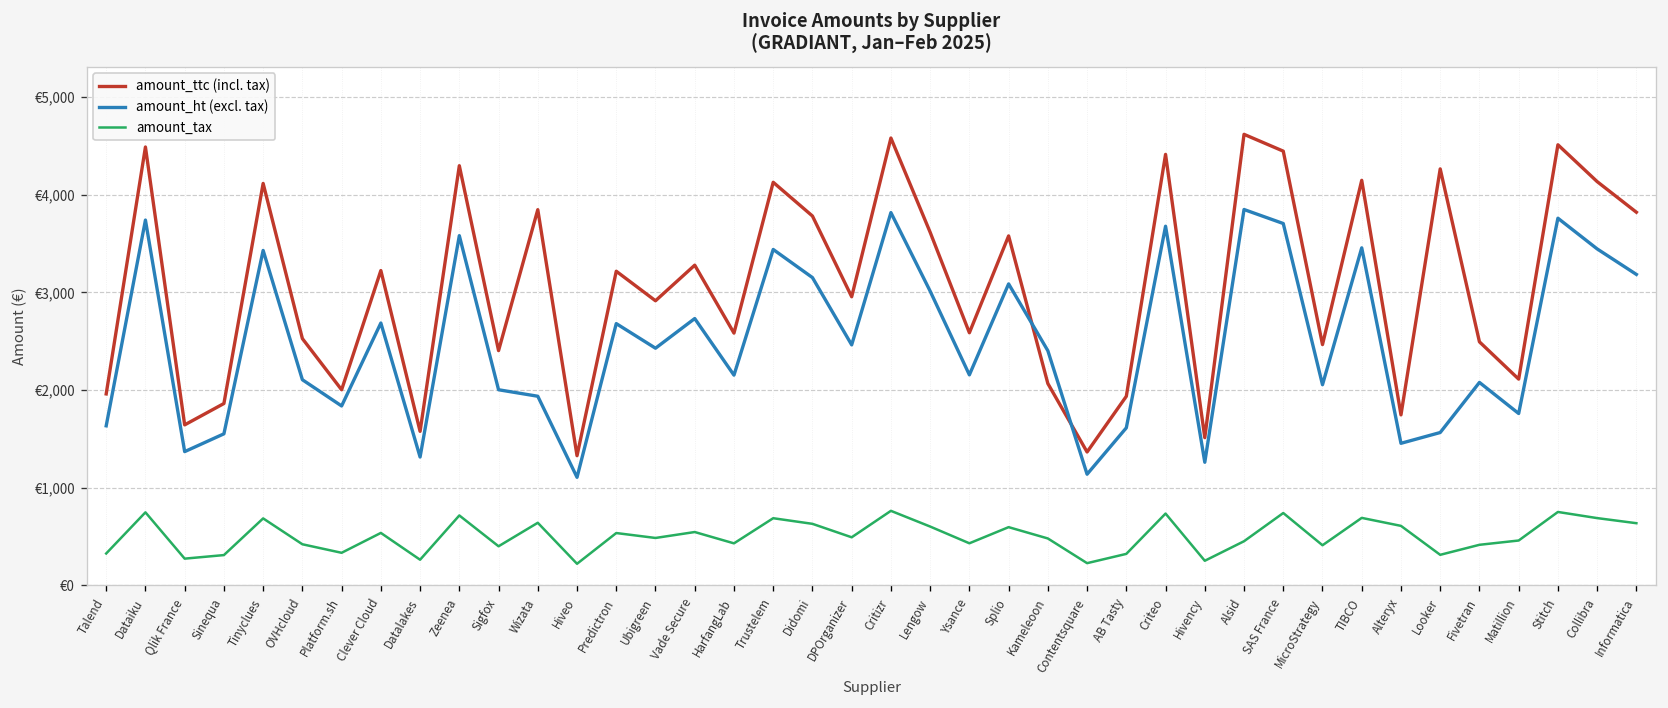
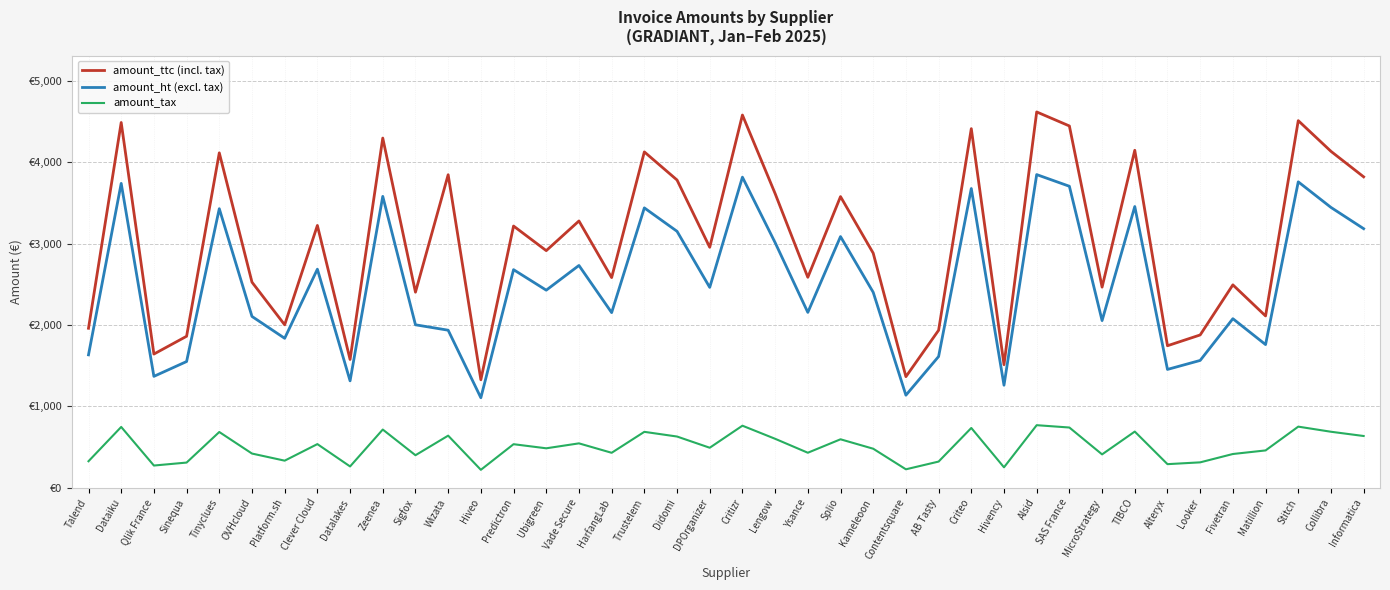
  {
    "amount_ttc (incl. tax)": {
      "Talend": "€2,000",
      "Dataiku": "€4,500",
      "Qlik France": "€1,600",
      "Sinequa": "€1,900",
      "Tinyclues": "€4,100",
      "OVHcloud": "€2,500",
      "Platform.sh": "€2,000",
      "Clever Cloud": "€3,200",
      "Datalakes": "€1,600",
      "Zeenea": "€4,300",
      "Sigfox": "€2,400",
      "Wizata": "€3,800",
      "Hiveo": "€1,300",
      "Predictron": "€3,200",
      "Ubigreen": "€2,900",
      "Vade Secure": "€3,300",
      "HarfangLab": "€2,600",
      "Trustelem": "€4,100",
      "Didomi": "€3,800",
      "DPOrganizer": "€3,000",
      "Critizr": "€4,600",
      "Lengow": "€3,600",
      "Ysance": "€2,600",
      "Splio": "€3,600",
-     "Kameleoon": "€2,100",
+     "Kameleoon": "€2,900",
      "Contentsquare": "€1,400",
      "AB Tasty": "€1,900",
      "Criteo": "€4,400",
      "Hivency": "€1,500",
      "Alsid": "€4,600",
      "SAS France": "€4,400",
      "MicroStrategy": "€2,500",
      "TIBCO": "€4,100",
      "Alteryx": "€1,700",
-     "Looker": "€4,300",
+     "Looker": "€1,900",
      "Fivetran": "€2,500",
      "Matillion": "€2,100",
      "Stitch": "€4,500",
      "Collibra": "€4,100",
      "Informatica": "€3,800"
    },
    "amount_ht (excl. tax)": {
      "Talend": "€1,600",
      "Dataiku": "€3,700",
      "Qlik France": "€1,400",
      "Sinequa": "€1,600",
      "Tinyclues": "€3,400",
      "OVHcloud": "€2,100",
      "Platform.sh": "€1,800",
      "Clever Cloud": "€2,700",
      "Datalakes": "€1,300",
      "Zeenea": "€3,600",
      "Sigfox": "€2,000",
      "Wizata": "€1,900",
      "Hiveo": "€1,100",
      "Predictron": "€2,700",
      "Ubigreen": "€2,400",
      "Vade Secure": "€2,700",
      "HarfangLab": "€2,200",
      "Trustelem": "€3,400",
      "Didomi": "€3,200",
      "DPOrganizer": "€2,500",
      "Critizr": "€3,800",
      "Lengow": "€3,000",
      "Ysance": "€2,200",
      "Splio": "€3,100",
      "Kameleoon": "€2,400",
      "Contentsquare": "€1,100",
      "AB Tasty": "€1,600",
      "Criteo": "€3,700",
      "Hivency": "€1,300",
      "Alsid": "€3,800",
      "SAS France": "€3,700",
      "MicroStrategy": "€2,100",
      "TIBCO": "€3,500",
      "Alteryx": "€1,500",
      "Looker": "€1,600",
      "Fivetran": "€2,100",
      "Matillion": "€1,800",
      "Stitch": "€3,800",
      "Collibra": "€3,400",
      "Informatica": "€3,200"
    },
    "amount_tax": {
      "Talend": "€300",
      "Dataiku": "€700",
      "Qlik France": "€300",
      "Sinequa": "€300",
      "Tinyclues": "€700",
      "OVHcloud": "€400",
      "Platform.sh": "€300",
      "Clever Cloud": "€500",
      "Datalakes": "€300",
      "Zeenea": "€700",
      "Sigfox": "€400",
      "Wizata": "€600",
      "Hiveo": "€200",
      "Predictron": "€500",
      "Ubigreen": "€500",
      "Vade Secure": "€500",
      "HarfangLab": "€400",
      "Trustelem": "€700",
      "Didomi": "€600",
      "DPOrganizer": "€500",
      "Critizr": "€800",
      "Lengow": "€600",
      "Ysance": "€400",
      "Splio": "€600",
      "Kameleoon": "€500",
      "Contentsquare": "€200",
      "AB Tasty": "€300",
      "Criteo": "€700",
      "Hivency": "€300",
-     "Alsid": "€500",
+     "Alsid": "€800",
      "SAS France": "€700",
      "MicroStrategy": "€400",
      "TIBCO": "€700",
-     "Alteryx": "€600",
+     "Alteryx": "€300",
      "Looker": "€300",
      "Fivetran": "€400",
      "Matillion": "€500",
      "Stitch": "€800",
      "Collibra": "€700",
      "Informatica": "€600"
    }
  }
